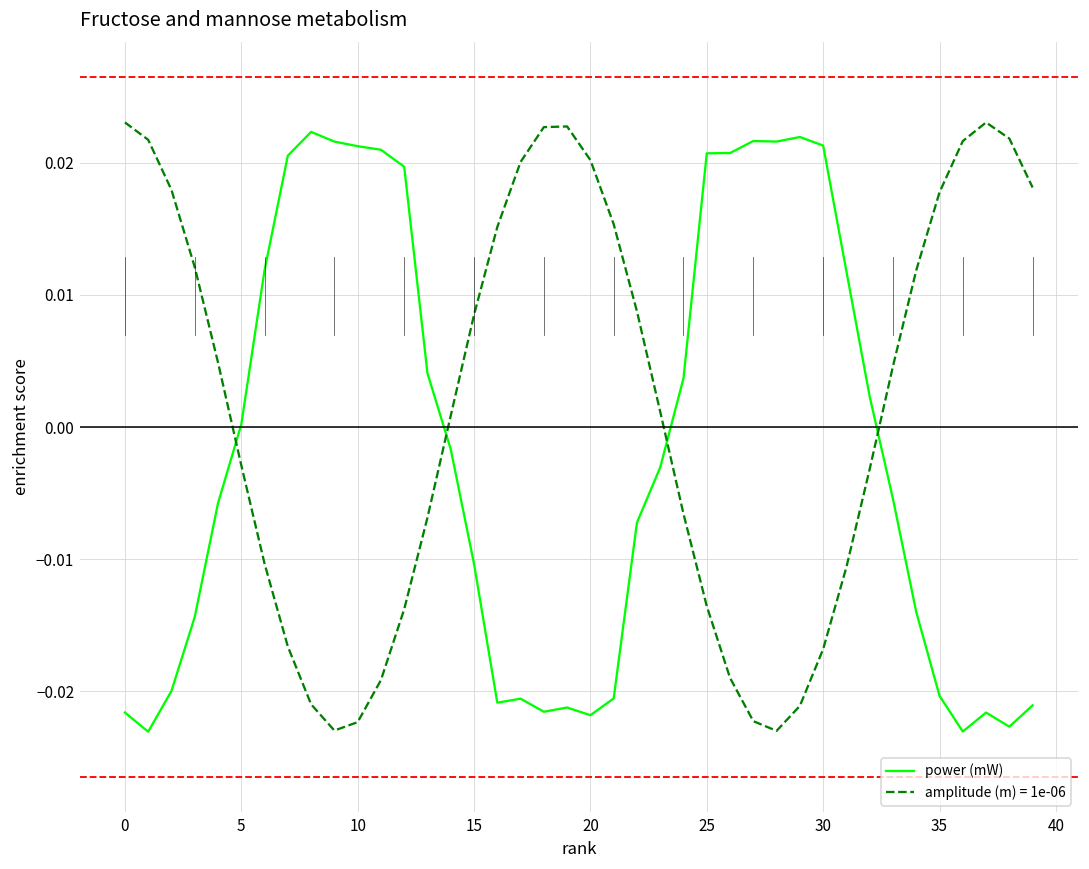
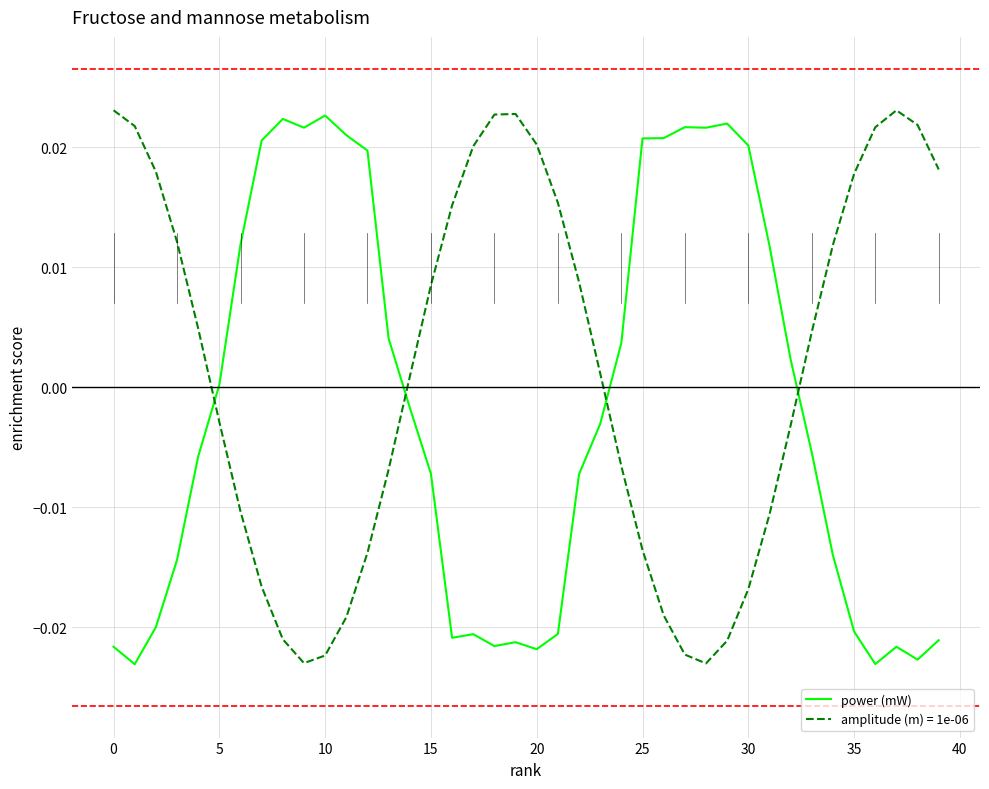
  {
    "power (mW)": {
      "0": -0.0216,
      "5": 0.0002,
-     "10": 0.0213,
-     "15": -0.0104,
+     "10": 0.0226,
+     "15": -0.0072,
      "20": -0.0218,
      "25": 0.0207,
-     "30": 0.0213,
+     "30": 0.0201,
      "35": -0.0203
    },
    "amplitude (m) = 1e-06": {
      "0": 0.0231,
      "5": -0.0029,
      "10": -0.0223,
      "15": 0.0085,
      "20": 0.0202,
      "25": -0.0136,
      "30": -0.0168,
      "35": 0.0178
    }
  }
